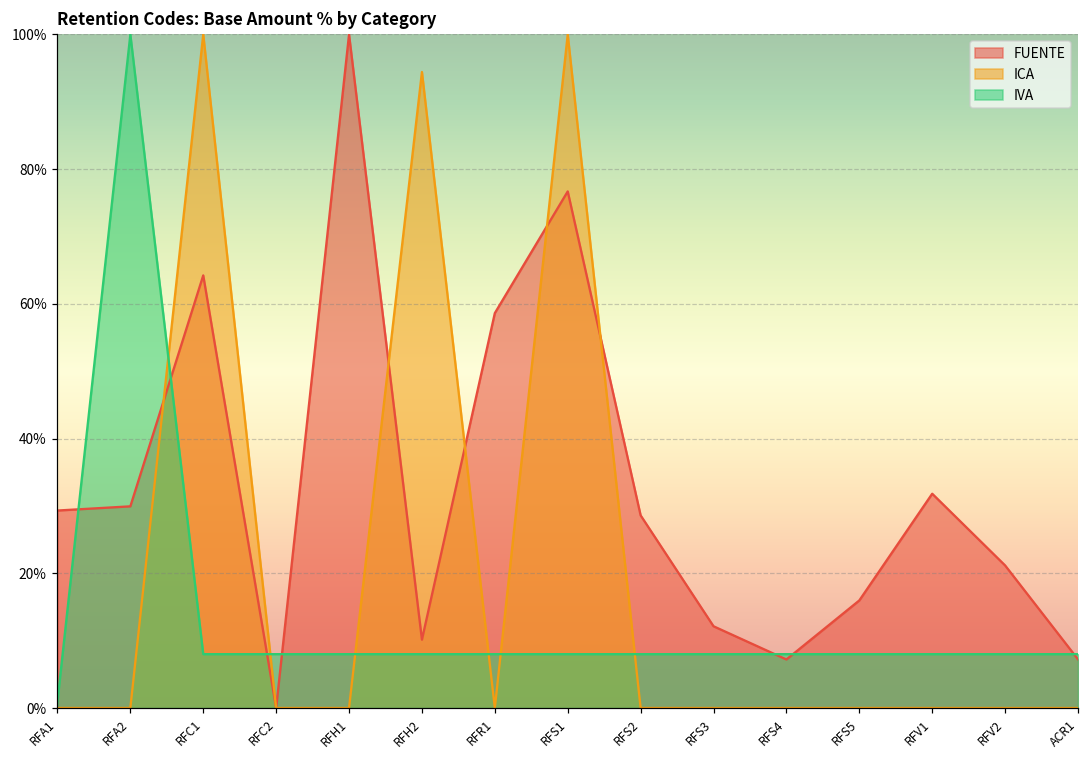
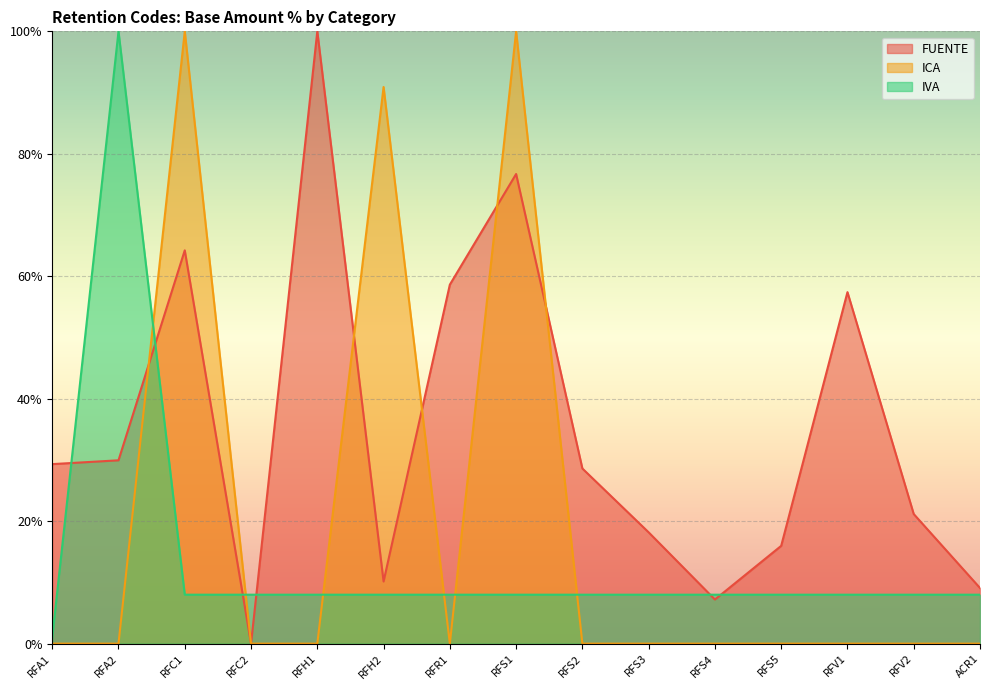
  {
    "FUENTE": {
      "RFA1": "29%",
      "RFA2": "30%",
      "RFC1": "64%",
      "RFH1": "100%",
      "RFH2": "10%",
      "RFR1": "59%",
      "RFS1": "77%",
      "RFS2": "29%",
-     "RFS3": "12%",
+     "RFS3": "18%",
      "RFS4": "7%",
      "RFS5": "16%",
-     "RFV1": "32%",
+     "RFV1": "57%",
      "RFV2": "21%",
-     "ACR1": "7%"
+     "ACR1": "9%"
    },
    "ICA": {
      "RFA1": "0%",
      "RFA2": "0%",
      "RFC1": "100%",
      "RFH1": "0%",
-     "RFH2": "94%",
+     "RFH2": "91%",
      "RFR1": "0%",
      "RFS1": "100%",
      "RFS2": "0%",
      "RFS3": "0%",
      "RFS4": "0%",
      "RFS5": "0%",
      "RFV1": "0%",
      "RFV2": "0%",
      "ACR1": "0%"
    },
    "IVA": {
      "RFA1": "1%",
      "RFA2": "100%",
      "RFC1": "8%",
      "RFC2": "8%",
      "RFH1": "8%",
      "RFH2": "8%",
      "RFR1": "8%",
      "RFS1": "8%",
      "RFS2": "8%",
      "RFS3": "8%",
      "RFS4": "8%",
      "RFS5": "8%",
      "RFV1": "8%",
      "RFV2": "8%",
      "ACR1": "8%"
    }
  }
